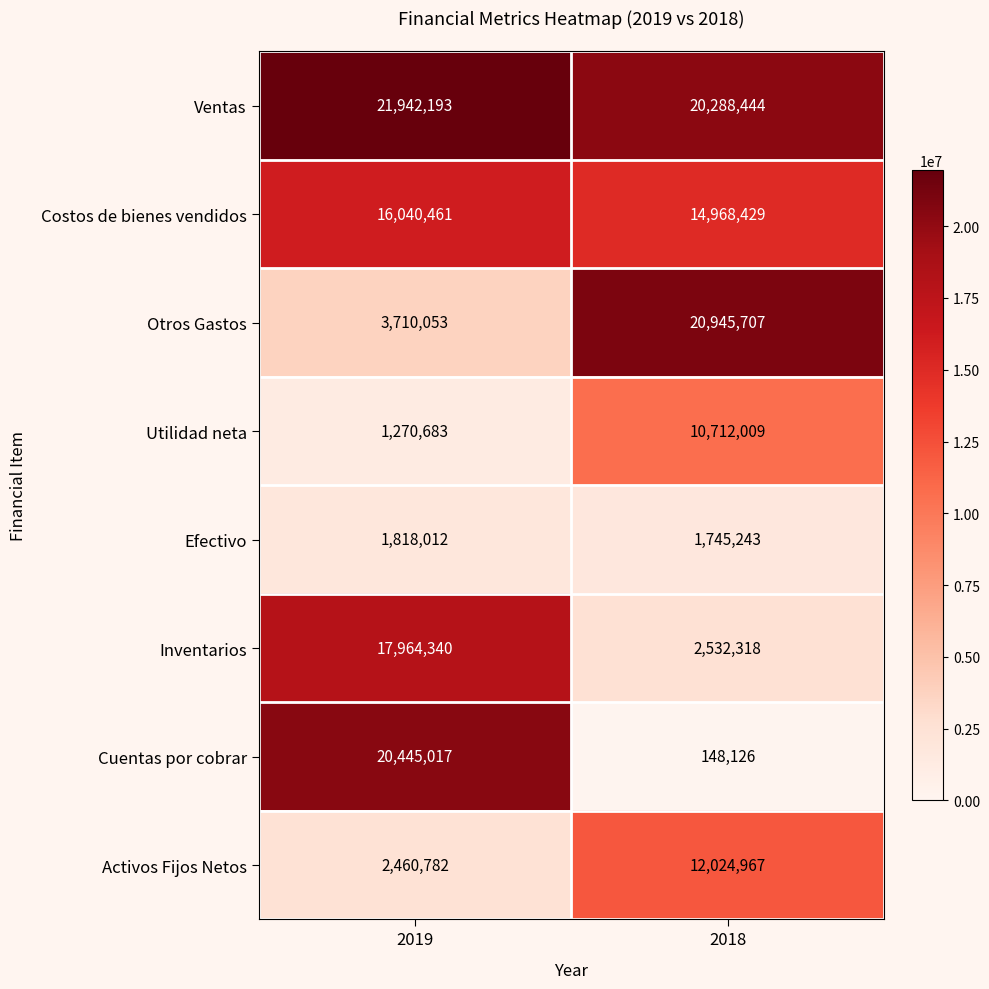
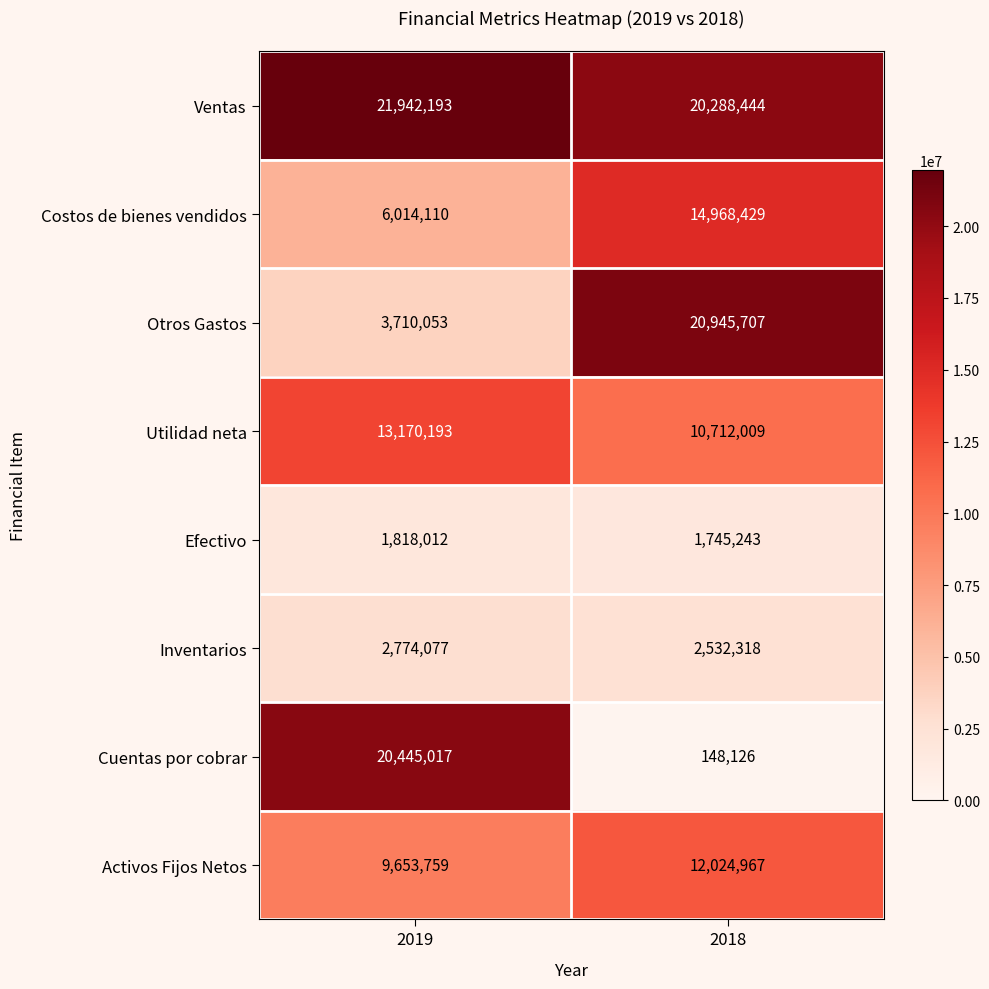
  {
    "Ventas": {
      "2019": "21,942,193",
      "2018": "20,288,444"
    },
    "Costos de bienes vendidos": {
-     "2019": "16,040,461",
+     "2019": "6,014,110",
      "2018": "14,968,429"
    },
    "Otros Gastos": {
      "2019": "3,710,053",
      "2018": "20,945,707"
    },
    "Utilidad neta": {
-     "2019": "1,270,683",
+     "2019": "13,170,193",
      "2018": "10,712,009"
    },
    "Efectivo": {
      "2019": "1,818,012",
      "2018": "1,745,243"
    },
    "Inventarios": {
-     "2019": "17,964,340",
+     "2019": "2,774,077",
      "2018": "2,532,318"
    },
    "Cuentas por cobrar": {
      "2019": "20,445,017",
      "2018": "148,126"
    },
    "Activos Fijos Netos": {
-     "2019": "2,460,782",
+     "2019": "9,653,759",
      "2018": "12,024,967"
    }
  }
